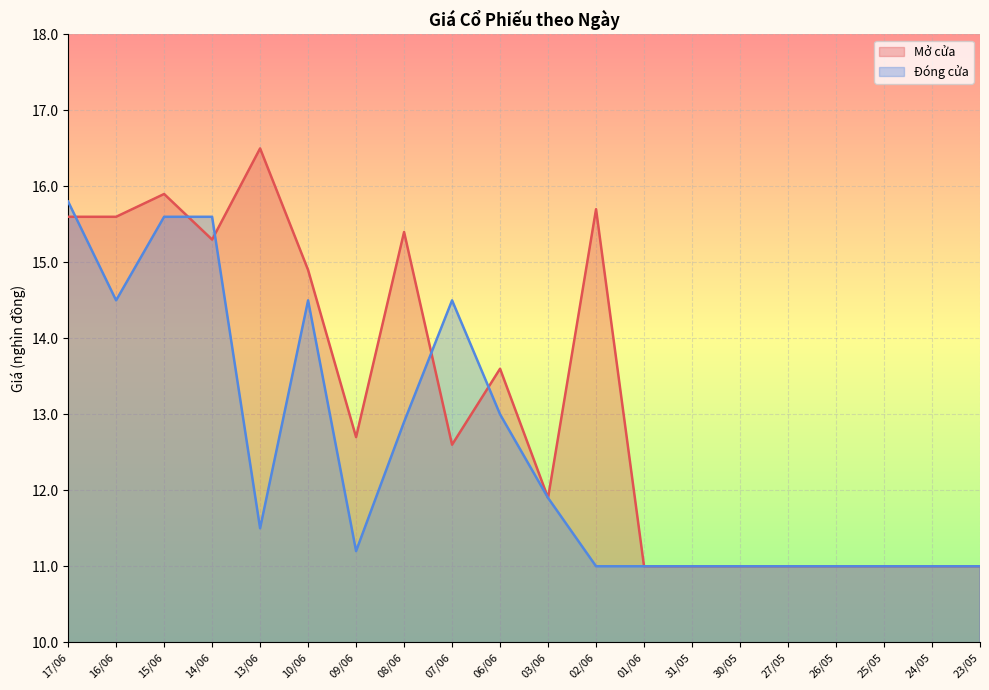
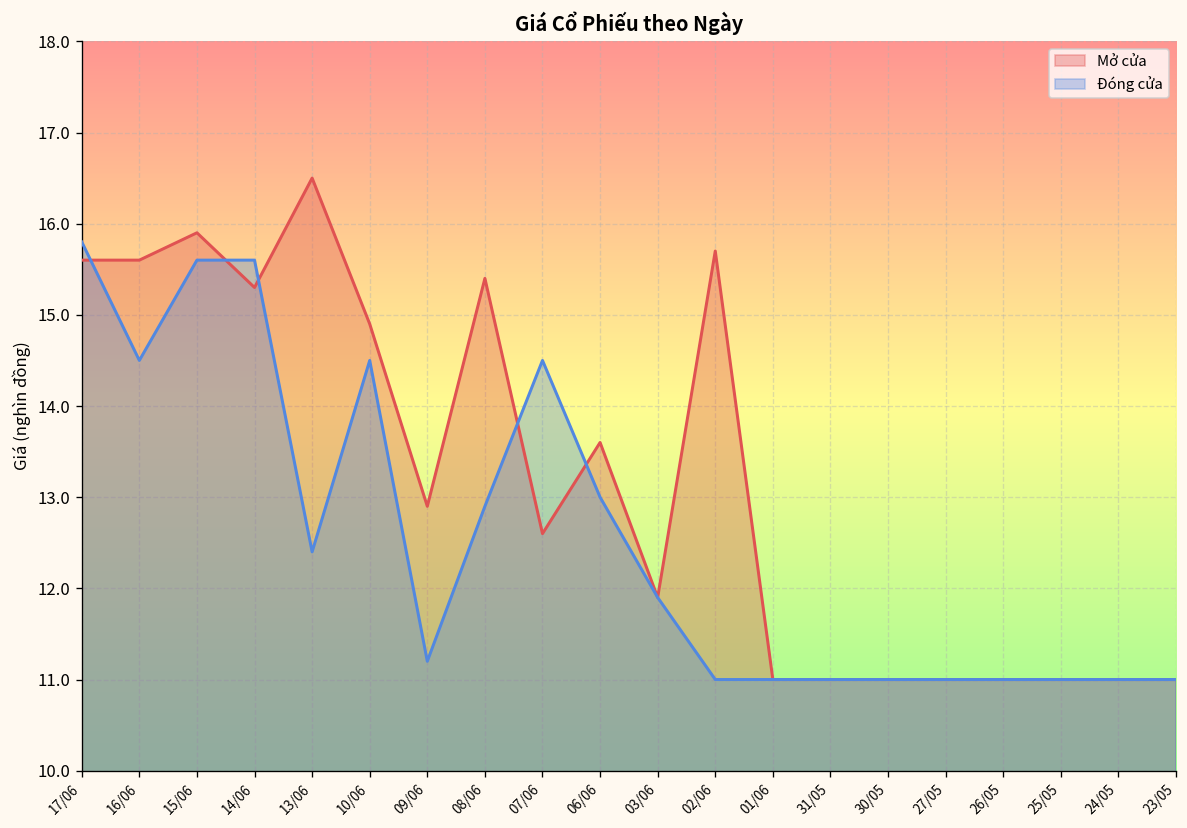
  {
    "Mở cửa": {
      "17/06": 15.6,
      "16/06": 15.6,
      "15/06": 15.9,
      "14/06": 15.3,
      "13/06": 16.5,
      "10/06": 14.9,
-     "09/06": 12.7,
+     "09/06": 12.9,
      "08/06": 15.4,
      "07/06": 12.6,
      "06/06": 13.6,
      "02/06": 15.7
    },
    "Đóng cửa": {
      "17/06": 15.8,
      "16/06": 14.5,
      "15/06": 15.6,
      "14/06": 15.6,
-     "13/06": 11.5,
+     "13/06": 12.4,
      "10/06": 14.5,
      "09/06": 11.2,
      "08/06": 12.9,
      "07/06": 14.5,
      "06/06": 13.0,
      "02/06": 11.0
    }
  }
